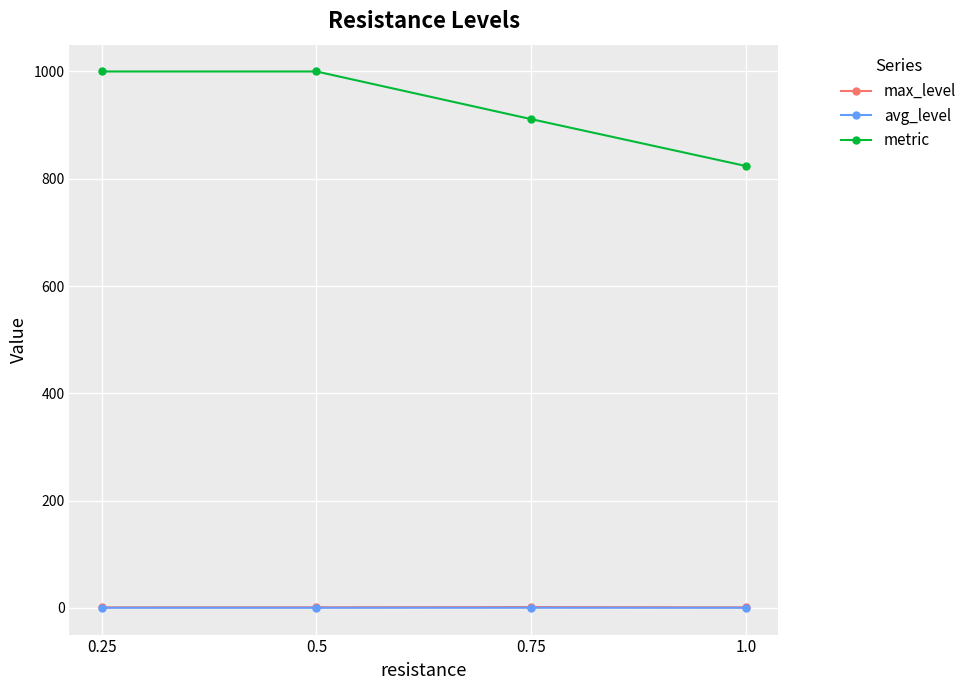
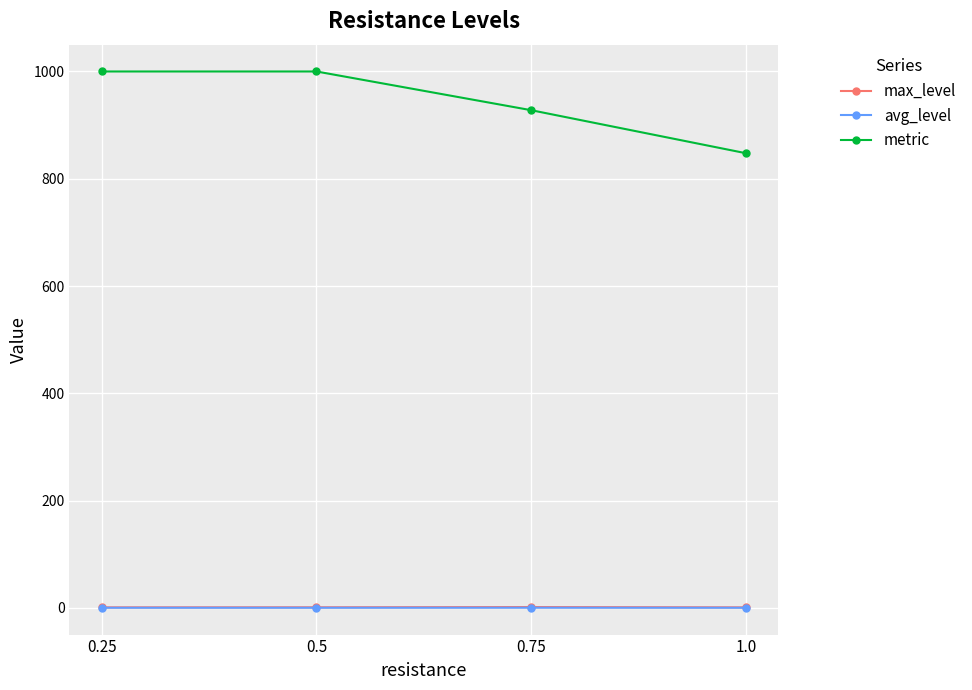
  {
    "metric": {
      "0.25": 1000,
      "0.5": 1000,
-     "0.75": 910,
-     "1.0": 820
+     "0.75": 930,
+     "1.0": 850
    }
  }
